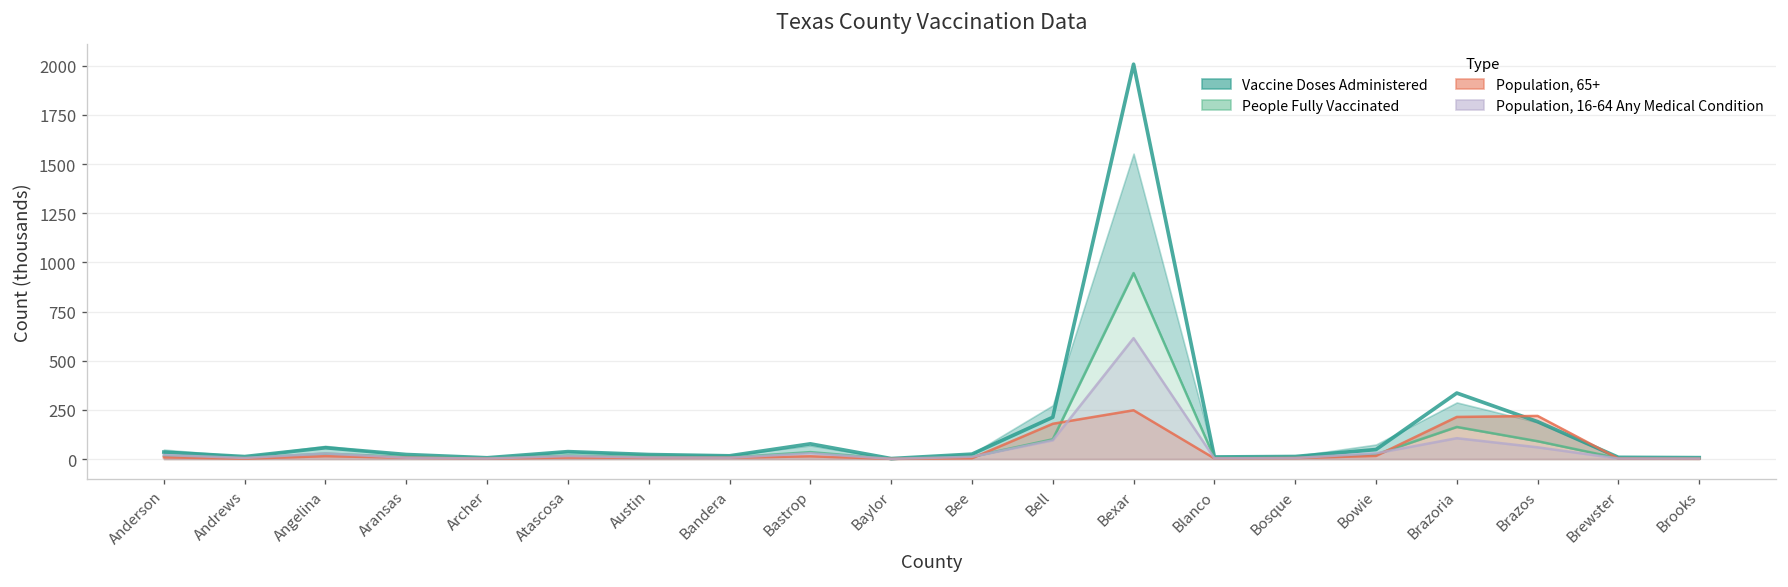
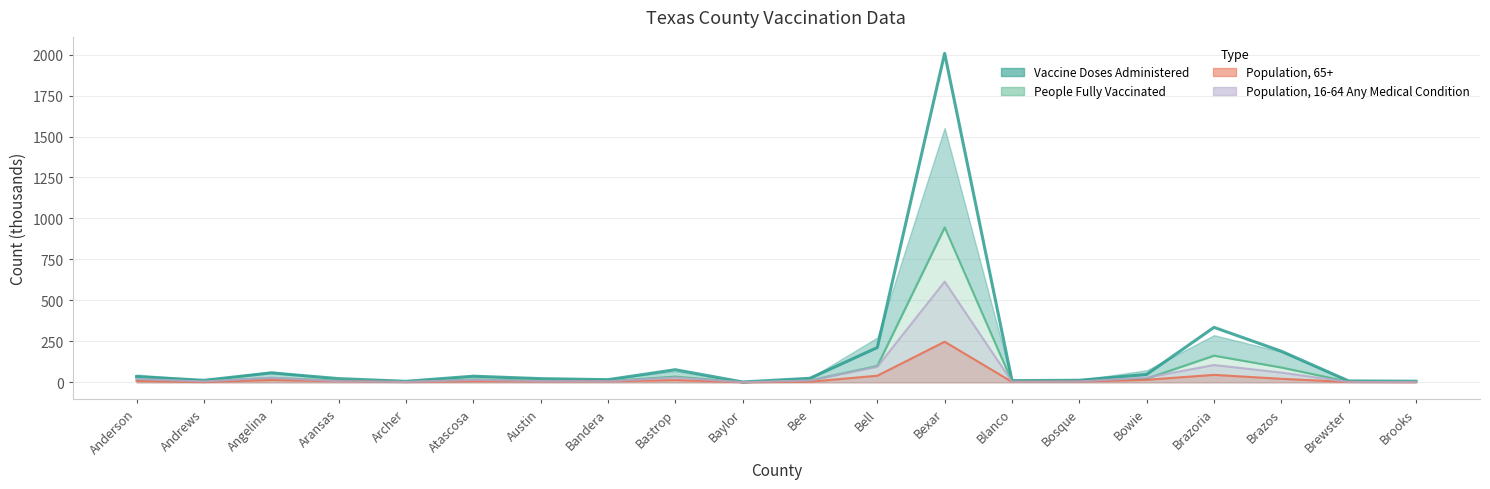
  {
    "Population, 65+": {
      "Bastrop": 10,
-     "Bell": 180,
+     "Bell": 40,
      "Bexar": 250,
-     "Brazoria": 210,
-     "Brazos": 220
+     "Brazoria": 50,
+     "Brazos": 20
    }
  }
